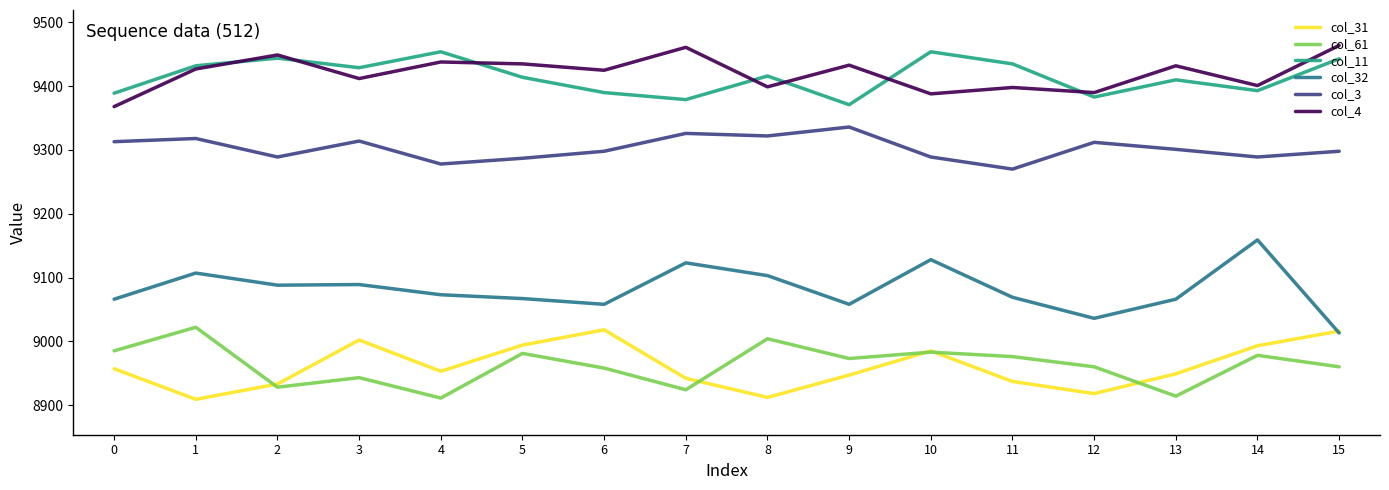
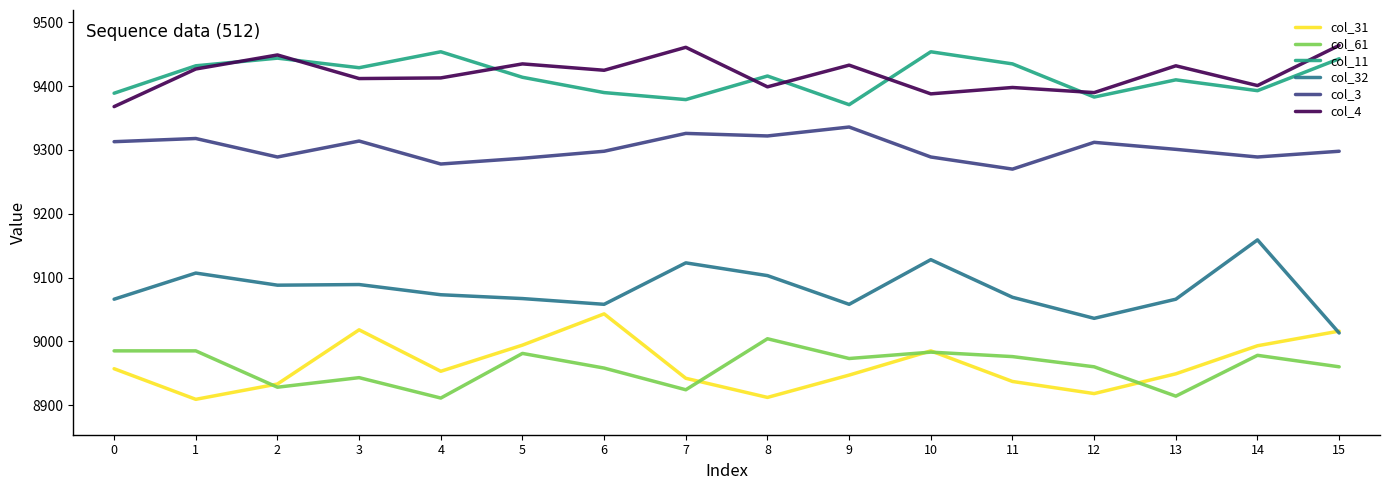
  {
    "col_31": {
      "0": 8960,
      "1": 8910,
      "2": 8930,
-     "3": 9000,
+     "3": 9020,
      "4": 8950,
      "5": 8990,
-     "6": 9020,
+     "6": 9040,
      "7": 8940,
      "8": 8910,
      "9": 8950,
      "11": 8940,
      "12": 8920,
      "13": 8950,
      "14": 8990
    },
    "col_61": {
      "0": 8990,
-     "1": 9020,
+     "1": 8990,
      "2": 8930,
      "3": 8940,
      "4": 8910,
      "5": 8980,
      "6": 8960,
      "7": 8920,
      "8": 9000,
      "9": 8970,
      "11": 8980,
      "12": 8960,
      "13": 8910,
      "14": 8980,
      "15": 8960
    },
    "col_4": {
      "0": 9370,
      "1": 9430,
      "3": 9410,
-     "4": 9440,
+     "4": 9410,
      "5": 9440,
      "6": 9430,
      "7": 9460,
      "8": 9400,
      "9": 9430,
      "10": 9390,
      "11": 9400,
      "12": 9390,
      "13": 9430,
      "14": 9400,
      "15": 9460
    }
  }
